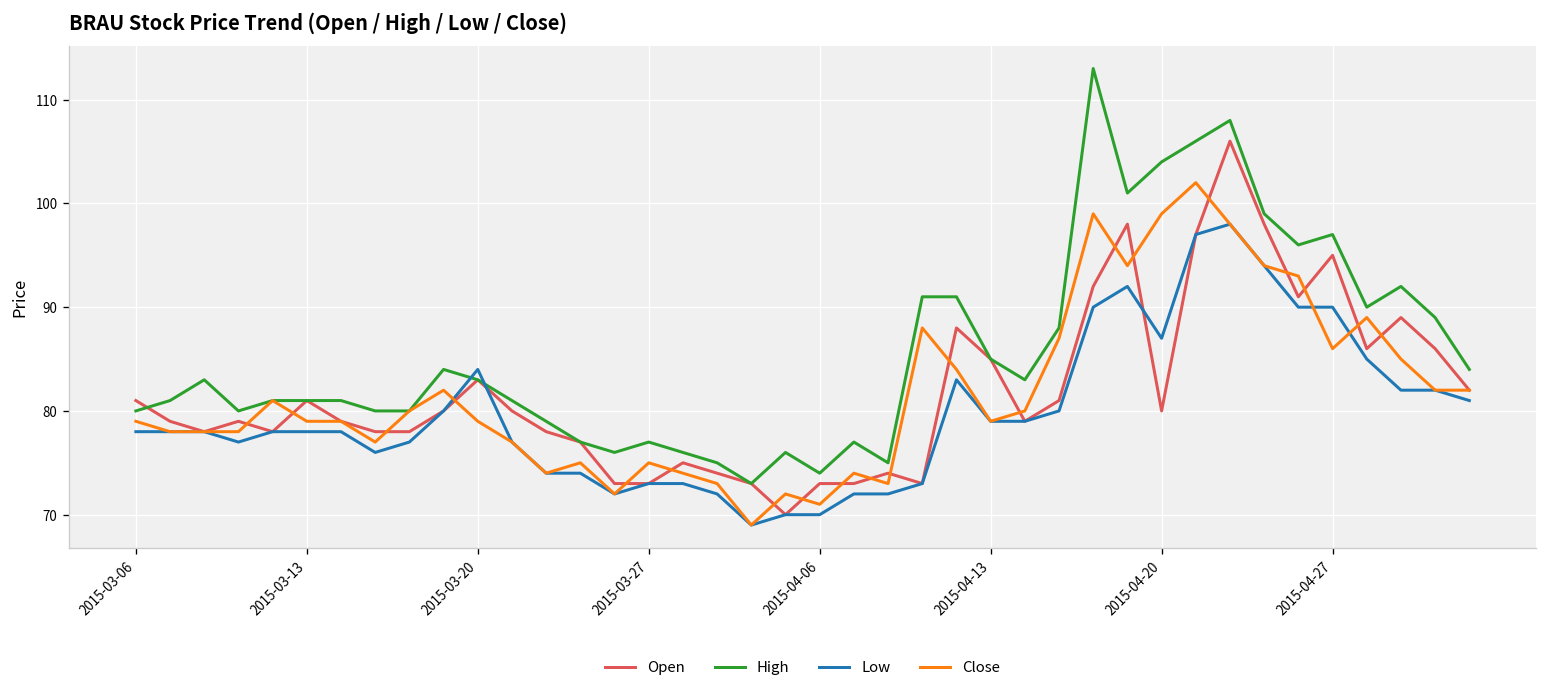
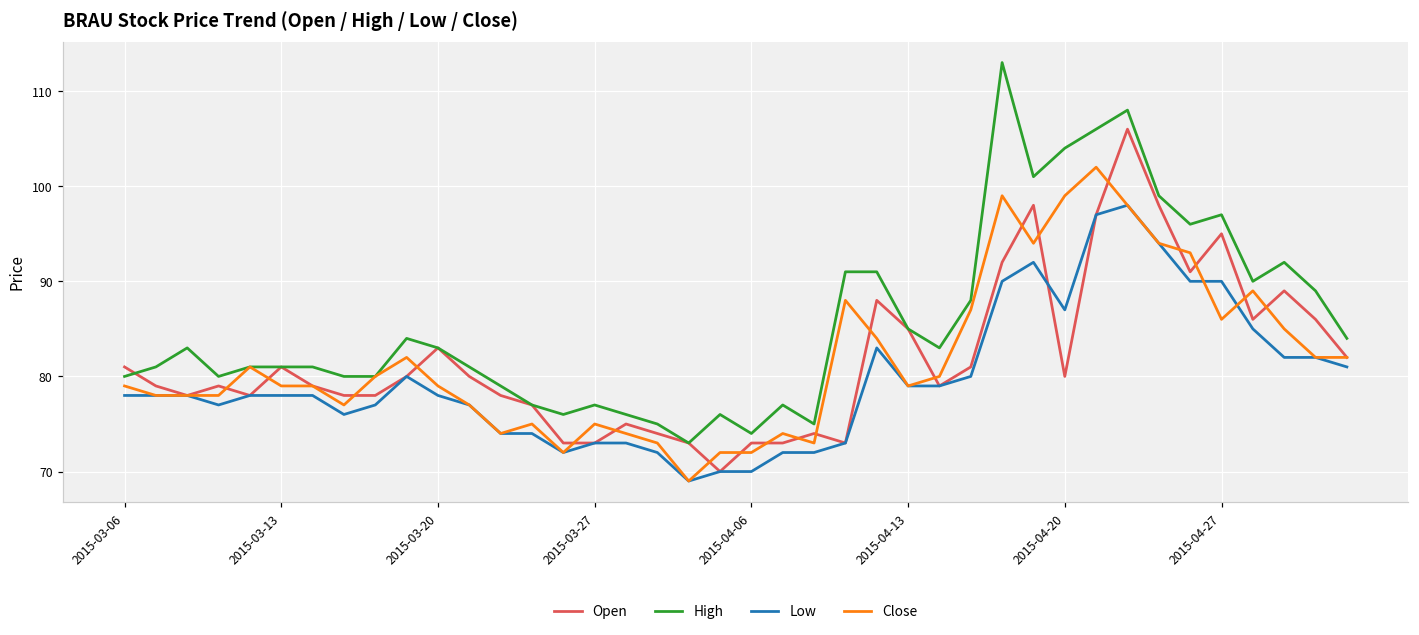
  {
    "Open": {
      "2015-03-06": 81,
      "2015-04-06": 73,
      "2015-04-20": 80,
      "2015-04-27": 95
    },
    "High": {
      "2015-03-06": 80,
      "2015-03-27": 77,
      "2015-04-06": 74,
      "2015-04-20": 104,
      "2015-04-27": 97
    },
    "Low": {
      "2015-03-06": 78,
      "2015-03-13": 78,
-     "2015-03-20": 84,
+     "2015-03-20": 78,
      "2015-04-06": 70,
      "2015-04-20": 87,
      "2015-04-27": 90
    },
    "Close": {
      "2015-03-06": 79,
      "2015-03-13": 79,
      "2015-03-20": 79,
      "2015-03-27": 75,
-     "2015-04-06": 71,
+     "2015-04-06": 72,
      "2015-04-20": 99,
      "2015-04-27": 86
    }
  }
